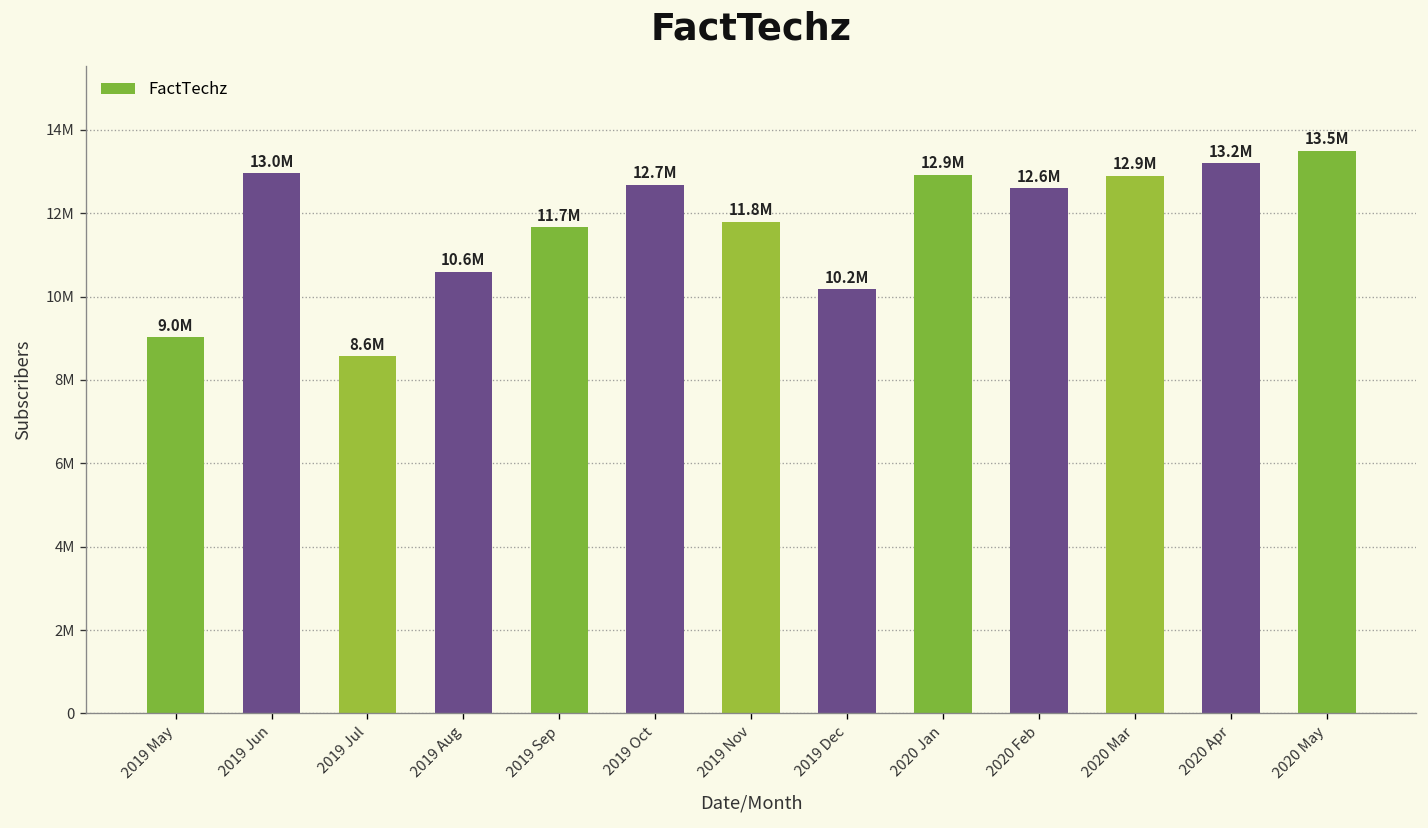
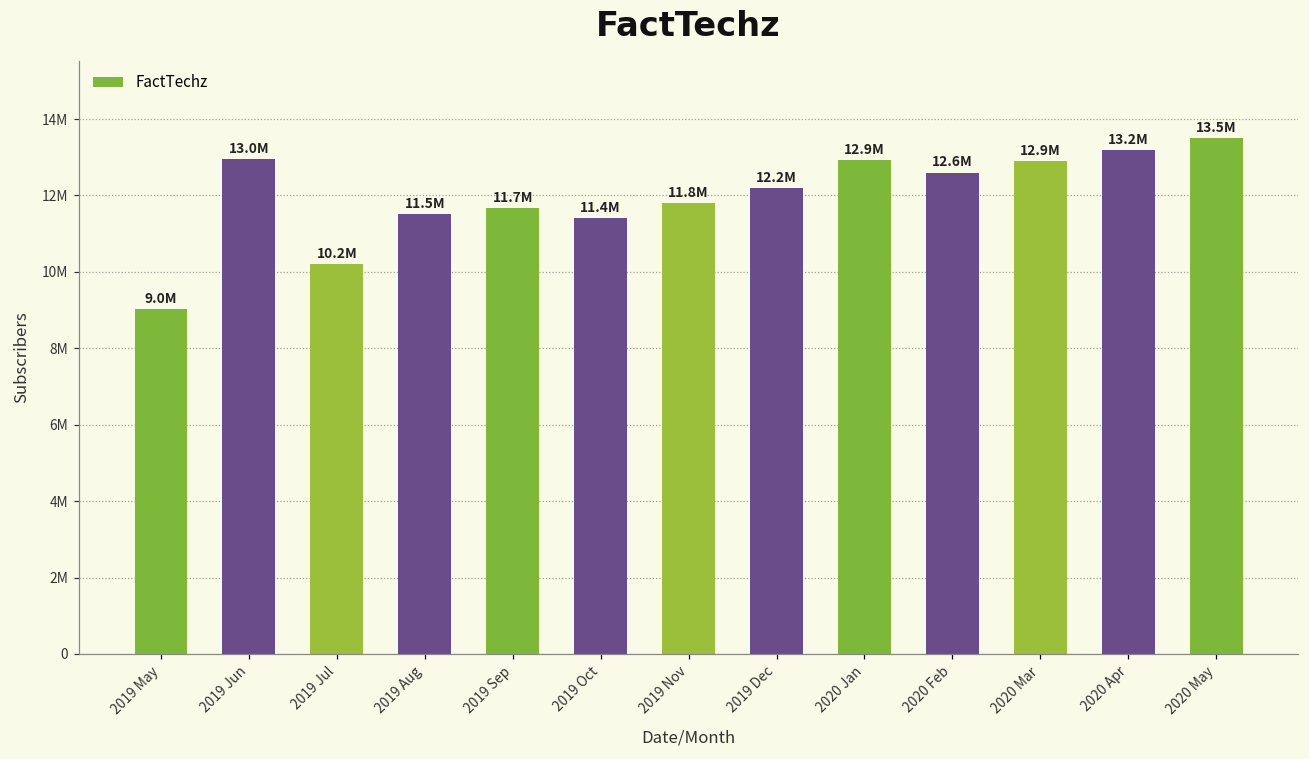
  {
    "2019 May": "9.0M",
    "2019 Jun": "13.0M",
-   "2019 Jul": "8.6M",
-   "2019 Aug": "10.6M",
+   "2019 Jul": "10.2M",
+   "2019 Aug": "11.5M",
    "2019 Sep": "11.7M",
-   "2019 Oct": "12.7M",
+   "2019 Oct": "11.4M",
    "2019 Nov": "11.8M",
-   "2019 Dec": "10.2M",
+   "2019 Dec": "12.2M",
    "2020 Jan": "12.9M",
    "2020 Feb": "12.6M",
    "2020 Mar": "12.9M",
    "2020 Apr": "13.2M",
    "2020 May": "13.5M"
  }
